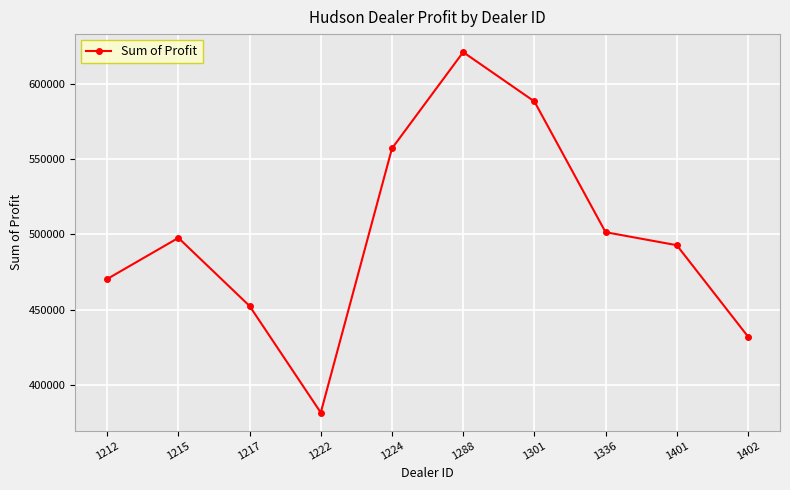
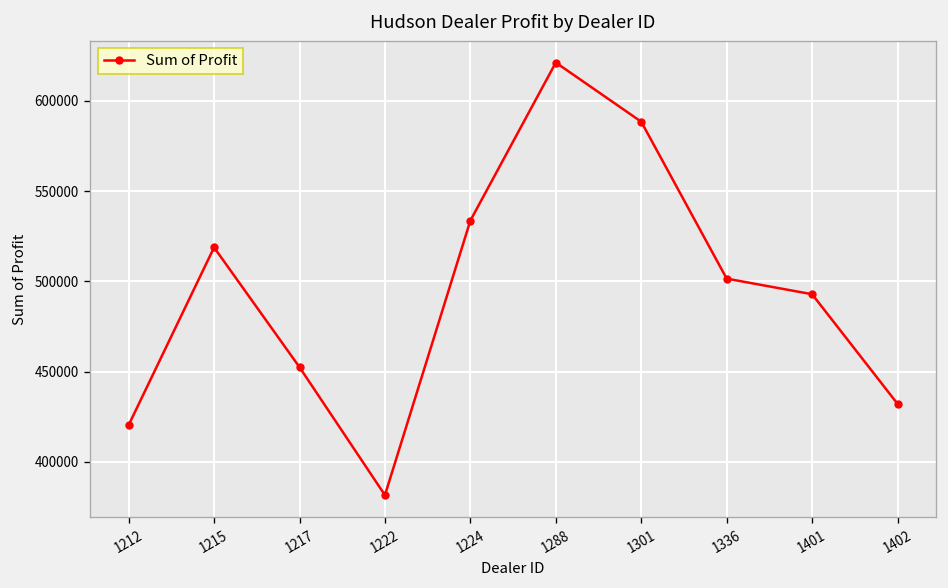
  {
-   "1212": 470000,
-   "1215": 498000,
+   "1212": 420000,
+   "1215": 519000,
    "1217": 452000,
    "1222": 382000,
-   "1224": 557000,
+   "1224": 534000,
    "1288": 621000,
    "1301": 588000,
    "1336": 502000,
    "1401": 493000,
    "1402": 432000
  }
